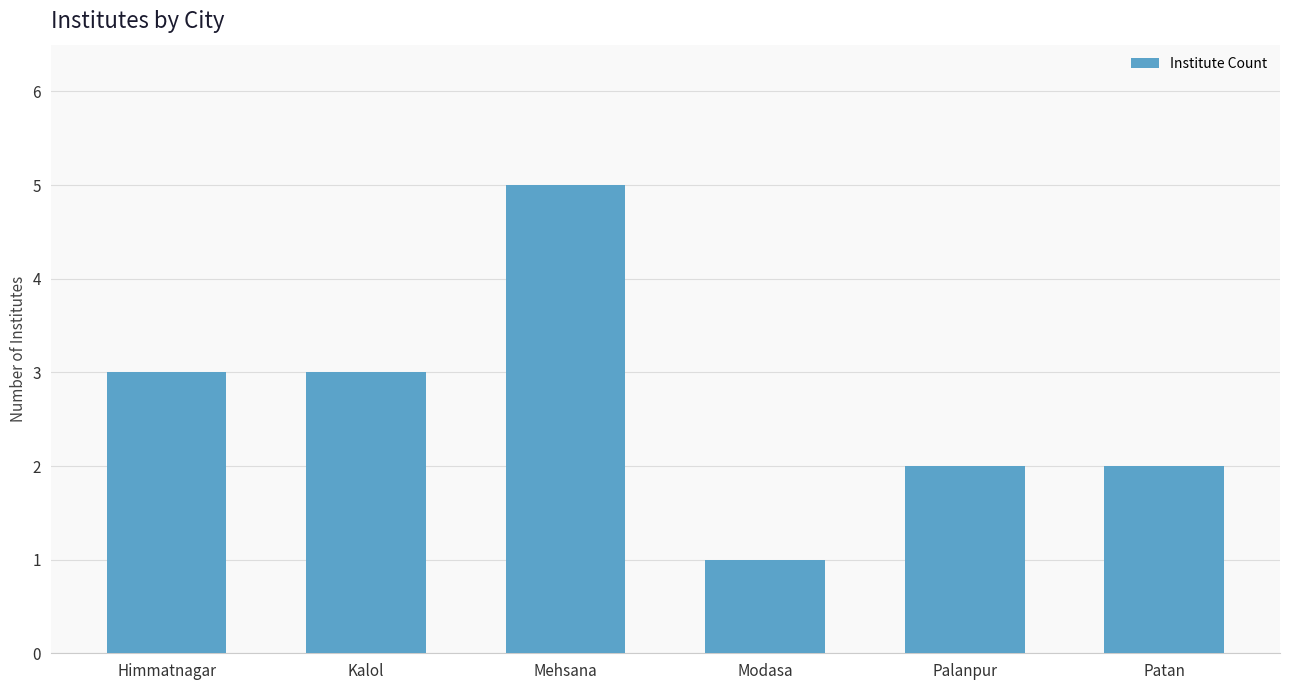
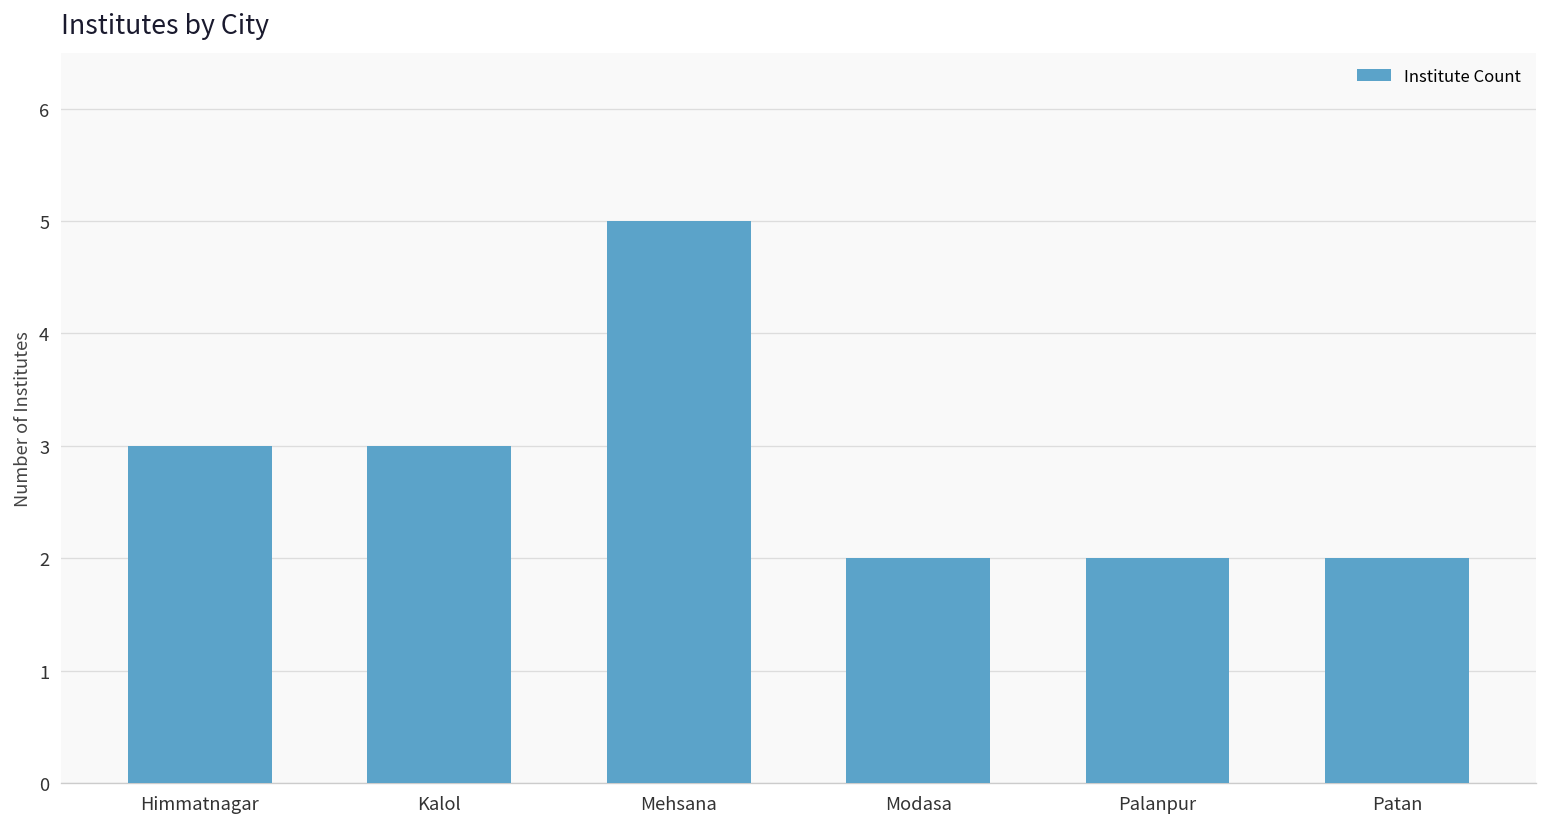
  {
    "Himmatnagar": 3,
    "Kalol": 3,
    "Mehsana": 5,
-   "Modasa": 1,
+   "Modasa": 2,
    "Palanpur": 2,
    "Patan": 2
  }
